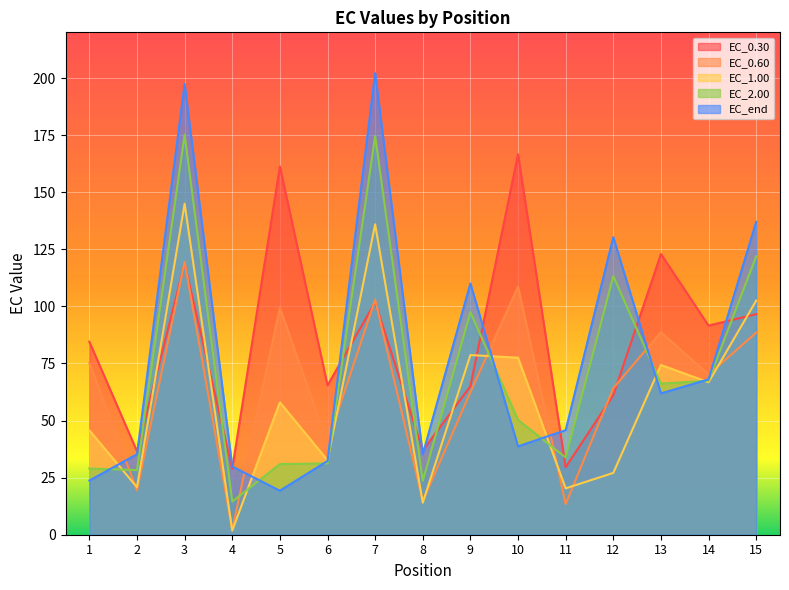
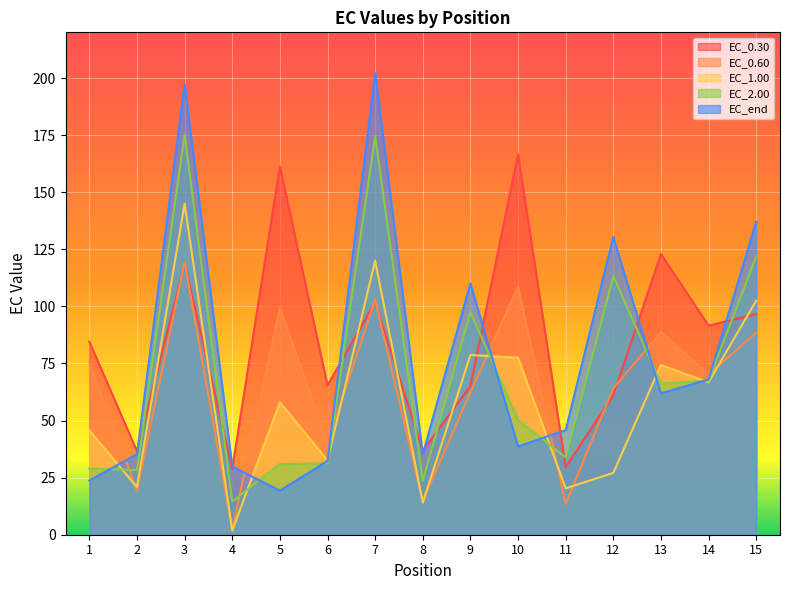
  {
    "EC_0.30": {
      "1": 85,
      "2": 37,
      "5": 161,
      "6": 65,
      "7": 102,
      "8": 37,
      "9": 65,
      "10": 167,
      "11": 30,
      "12": 61,
      "13": 123,
      "14": 92,
      "15": 97
    },
    "EC_0.60": {
      "1": 75,
      "2": 19,
      "5": 99,
      "6": 40,
      "7": 103,
      "9": 62,
      "10": 109,
      "11": 13,
      "12": 64,
      "13": 89,
      "14": 70,
      "15": 89
    },
    "EC_1.00": {
      "1": 46,
      "2": 21,
      "3": 145,
      "5": 58,
-     "7": 136,
+     "7": 120,
      "9": 79,
      "10": 78,
      "11": 20,
      "12": 27,
      "13": 74,
      "15": 103
    },
    "EC_2.00": {
      "1": 29,
      "2": 28,
      "3": 175,
      "4": 15,
      "5": 31,
      "7": 175,
      "8": 24,
      "9": 97,
      "10": 50,
      "11": 34,
      "12": 113,
      "13": 66,
      "15": 122
    },
    "EC_end": {
      "1": 24,
      "2": 35,
      "3": 197,
      "5": 19,
      "7": 202,
      "8": 35,
      "9": 110,
      "10": 39,
      "11": 46,
      "12": 130,
      "13": 62,
      "15": 137
    }
  }
